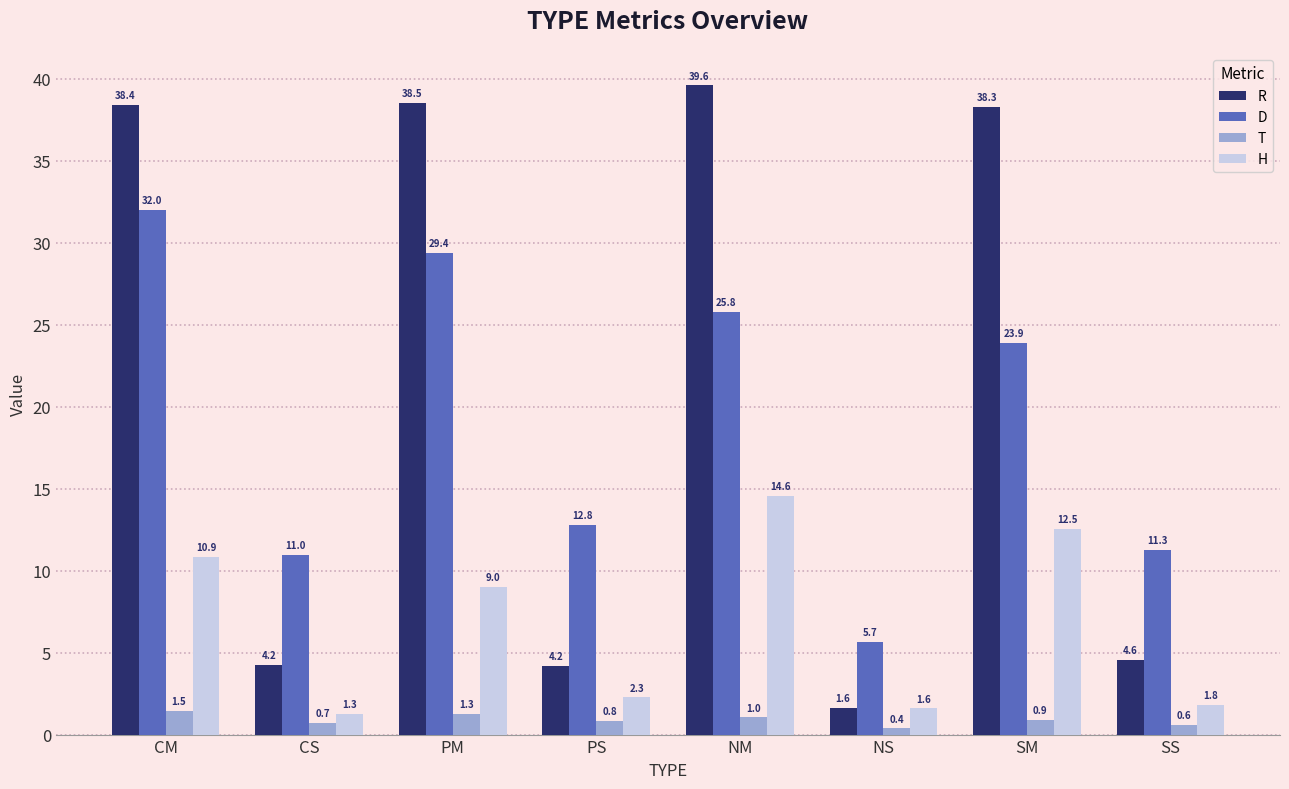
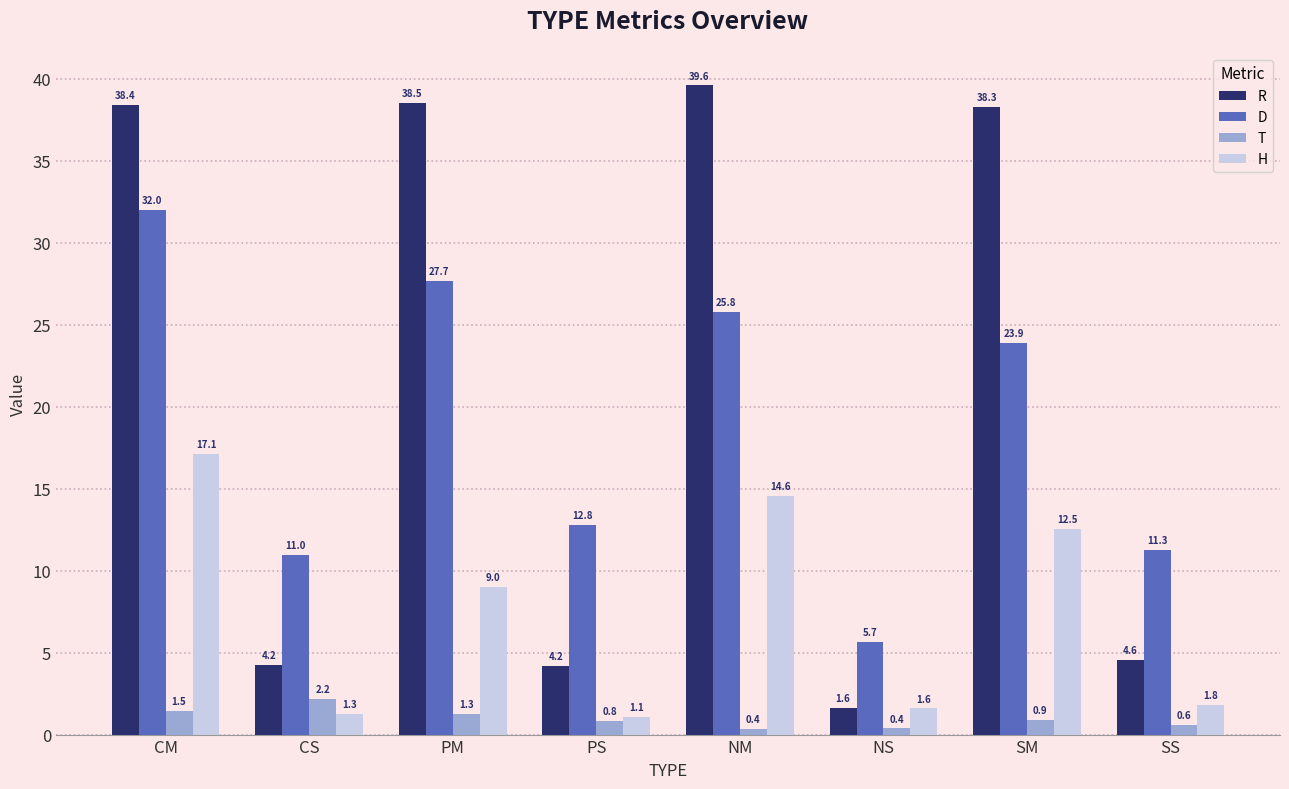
  {
    "R": {
      "CM": 38.4,
      "CS": 4.2,
      "PM": 38.5,
      "PS": 4.2,
      "NM": 39.6,
      "NS": 1.6,
      "SM": 38.3,
      "SS": 4.6
    },
    "D": {
      "CM": 32.0,
      "CS": 11.0,
-     "PM": 29.4,
+     "PM": 27.7,
      "PS": 12.8,
      "NM": 25.8,
      "NS": 5.7,
      "SM": 23.9,
      "SS": 11.3
    },
    "T": {
      "CM": 1.5,
-     "CS": 0.7,
+     "CS": 2.2,
      "PM": 1.3,
      "PS": 0.8,
-     "NM": 1.0,
+     "NM": 0.4,
      "NS": 0.4,
      "SM": 0.9,
      "SS": 0.6
    },
    "H": {
-     "CM": 10.9,
+     "CM": 17.1,
      "CS": 1.3,
      "PM": 9.0,
-     "PS": 2.3,
+     "PS": 1.1,
      "NM": 14.6,
      "NS": 1.6,
      "SM": 12.5,
      "SS": 1.8
    }
  }
